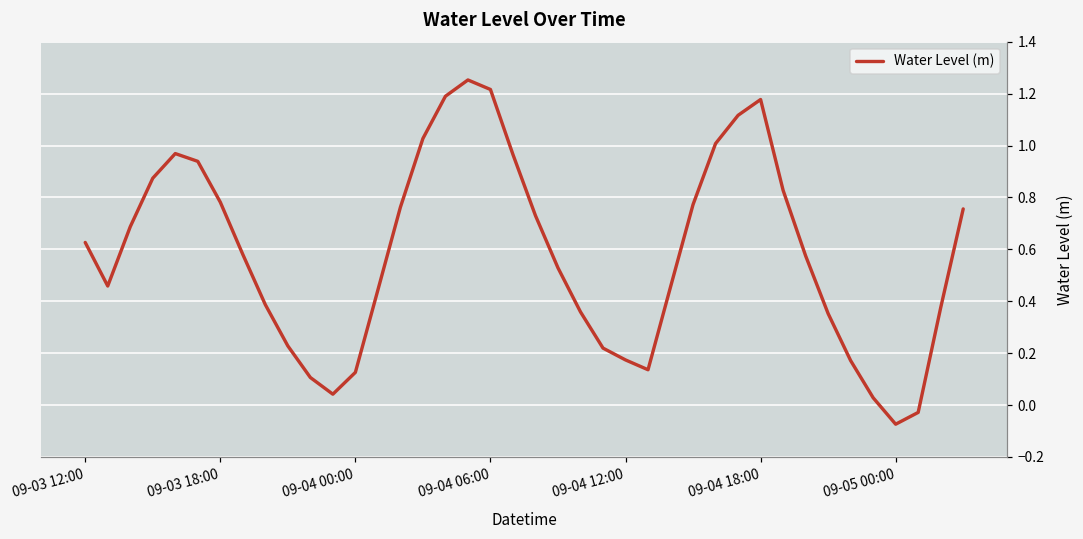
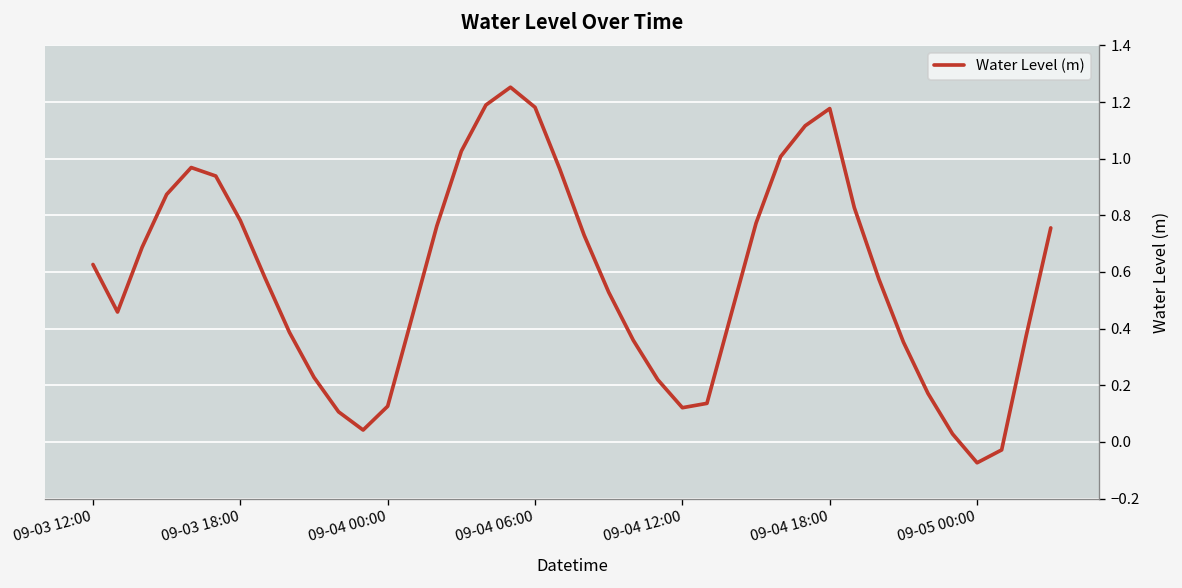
  {
    "09-03 12:00": 0.63,
    "09-03 18:00": 0.78,
    "09-04 00:00": 0.13,
-   "09-04 06:00": 1.22,
-   "09-04 12:00": 0.17,
+   "09-04 06:00": 1.18,
+   "09-04 12:00": 0.12,
    "09-04 18:00": 1.18,
    "09-05 00:00": -0.07
  }
